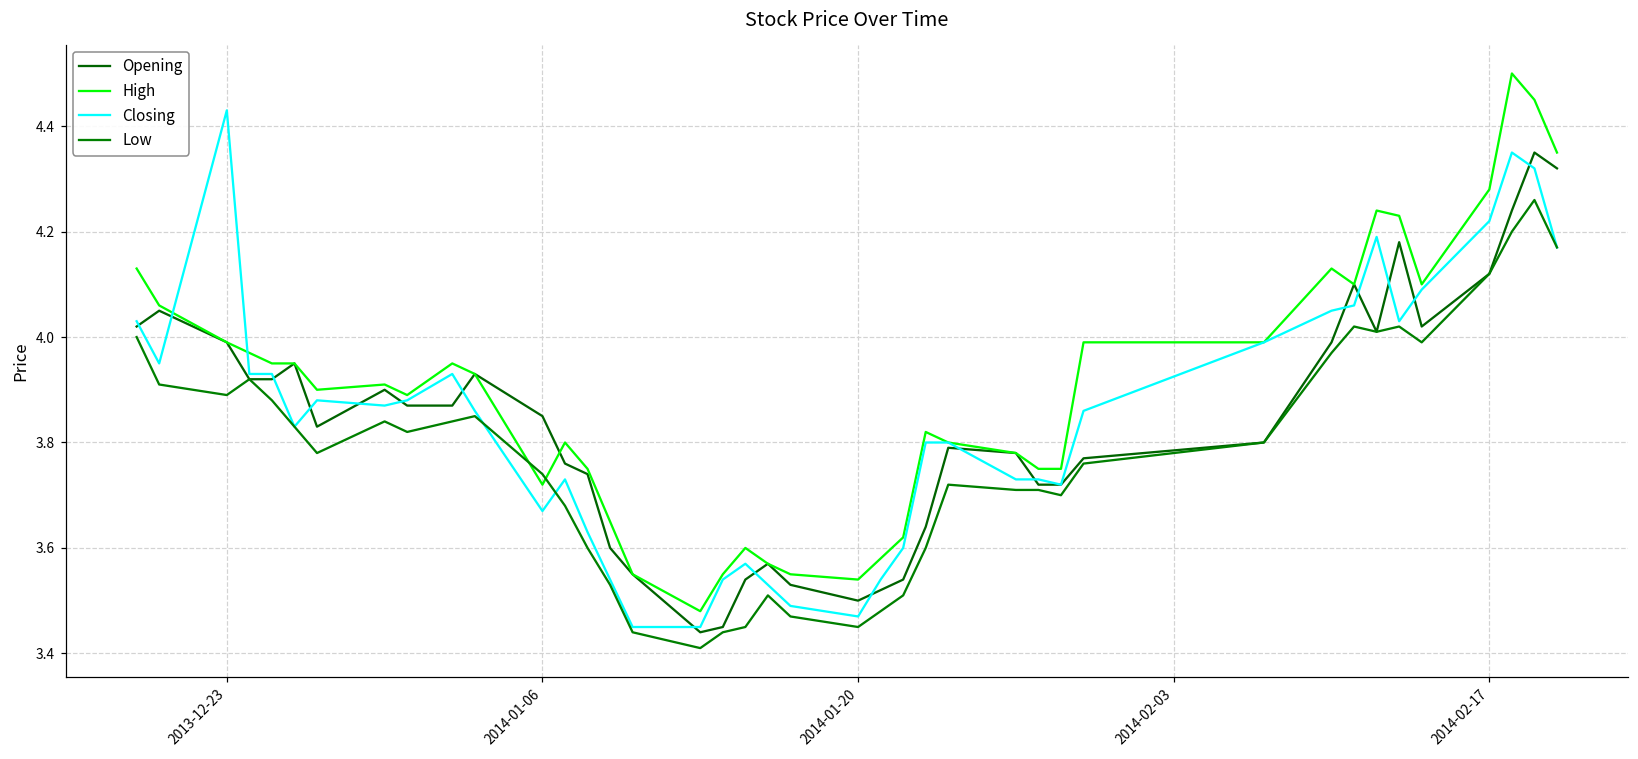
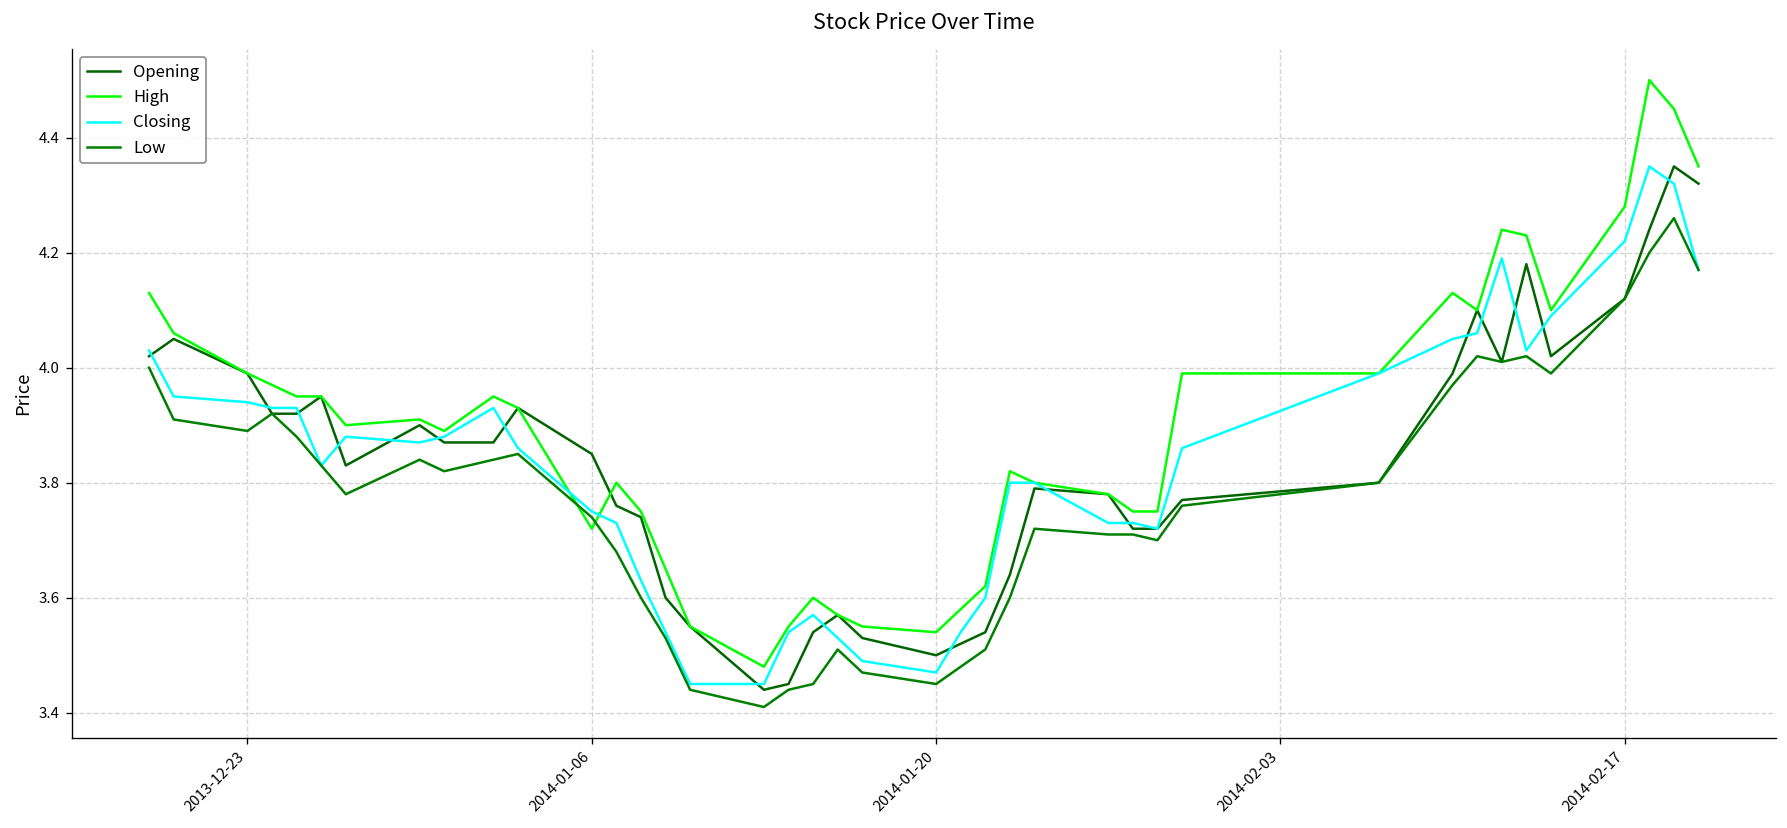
  {
    "High": {
      "2014-01-06": 3.72,
      "2014-01-20": 3.54,
      "2014-02-17": 4.28
    },
    "Closing": {
-     "2013-12-23": 4.43,
-     "2014-01-06": 3.67,
+     "2013-12-23": 3.94,
+     "2014-01-06": 3.75,
      "2014-01-20": 3.47,
      "2014-02-17": 4.22
    }
  }
